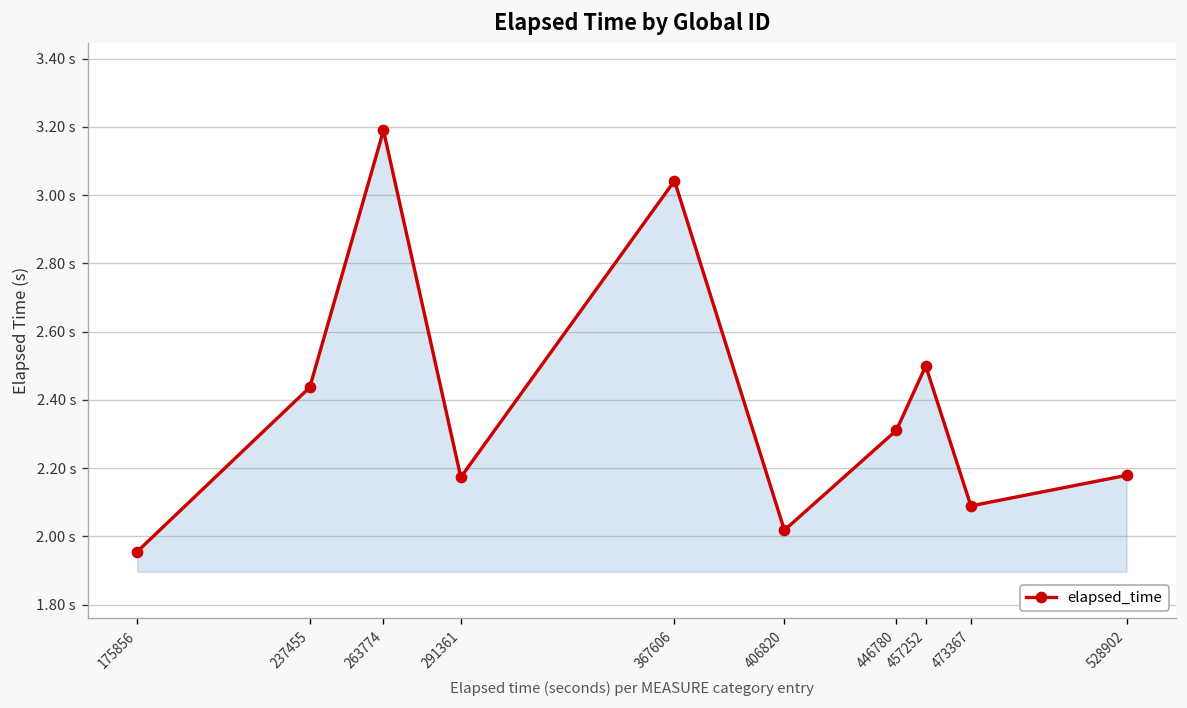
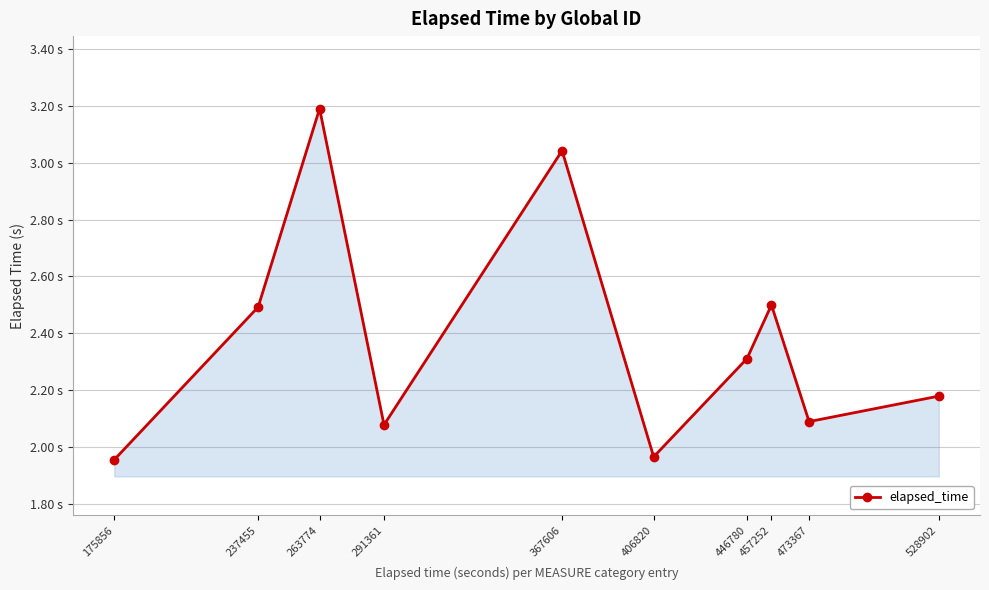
  {
    "175856": "1.96 s",
-   "237455": "2.44 s",
+   "237455": "2.49 s",
    "263774": "3.19 s",
-   "291361": "2.17 s",
+   "291361": "2.08 s",
    "367606": "3.04 s",
-   "406820": "2.02 s",
+   "406820": "1.97 s",
    "446780": "2.31 s",
    "457252": "2.50 s",
    "473367": "2.09 s",
    "528902": "2.18 s"
  }
